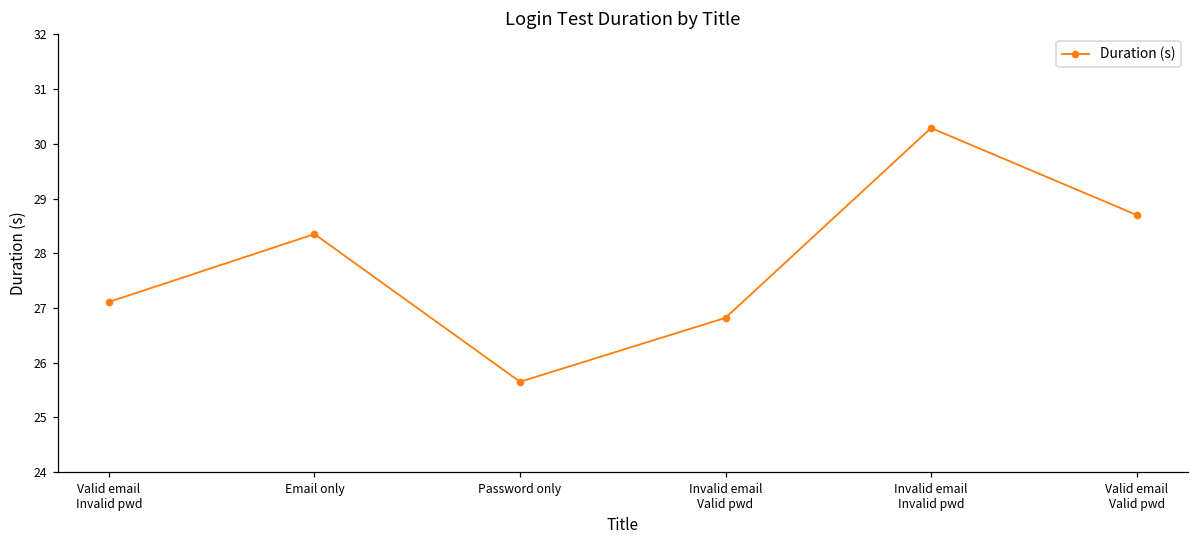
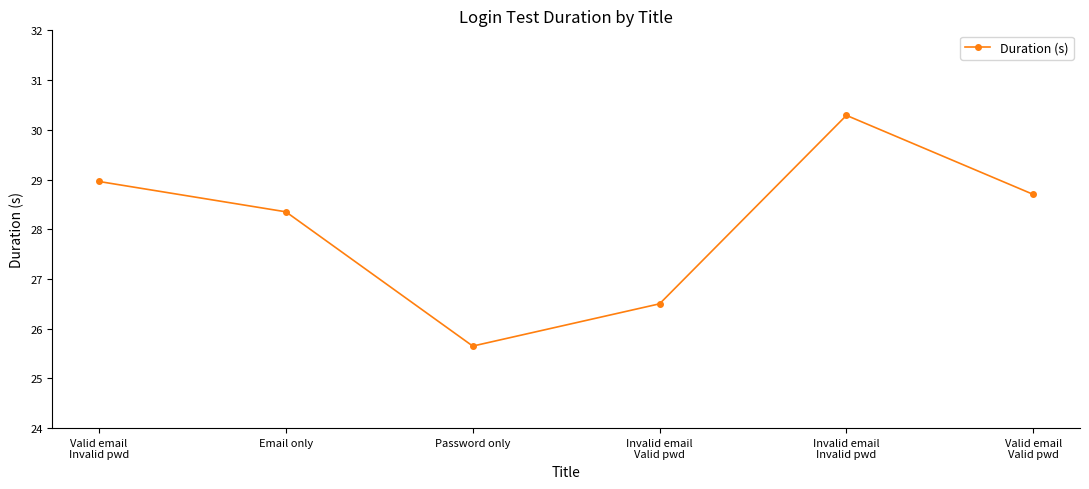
  {
-   "Valid email Invalid pwd": 27.1,
+   "Valid email Invalid pwd": 29.0,
    "Email only": 28.4,
    "Password only": 25.7,
-   "Invalid email Valid pwd": 26.8,
+   "Invalid email Valid pwd": 26.5,
    "Invalid email Invalid pwd": 30.3,
    "Valid email Valid pwd": 28.7
  }
